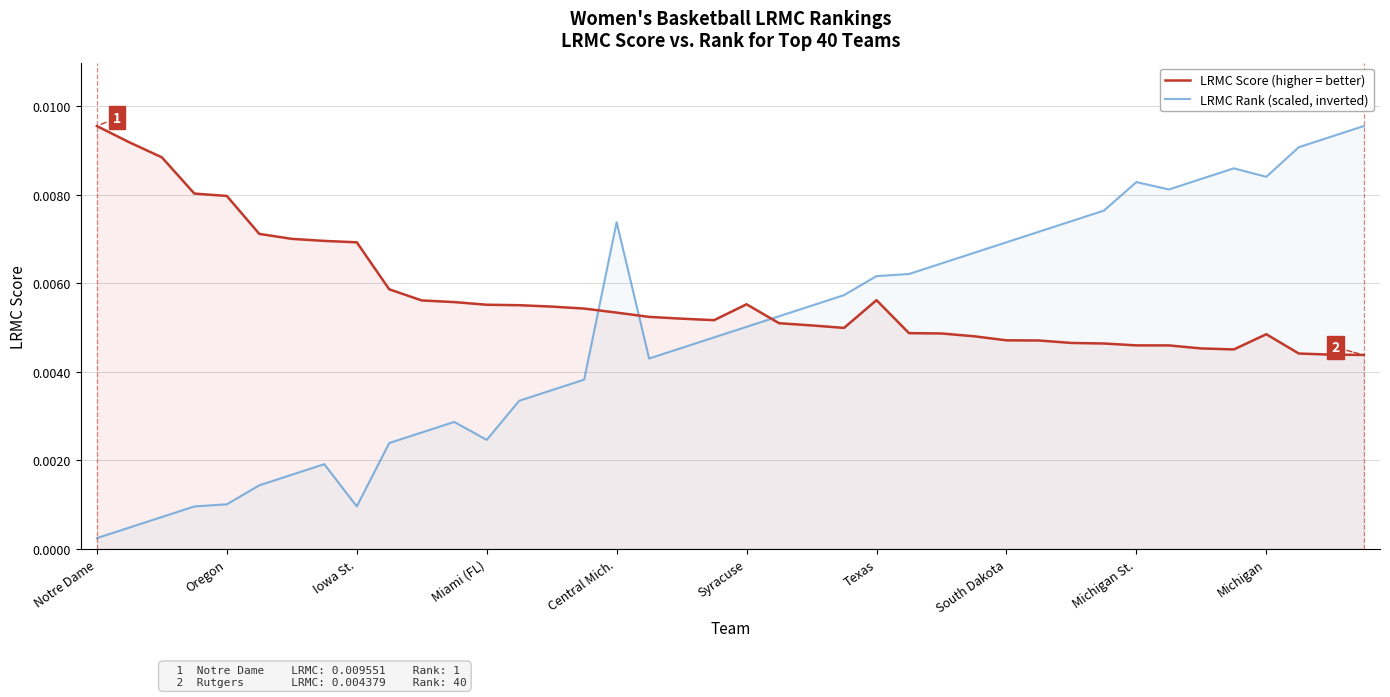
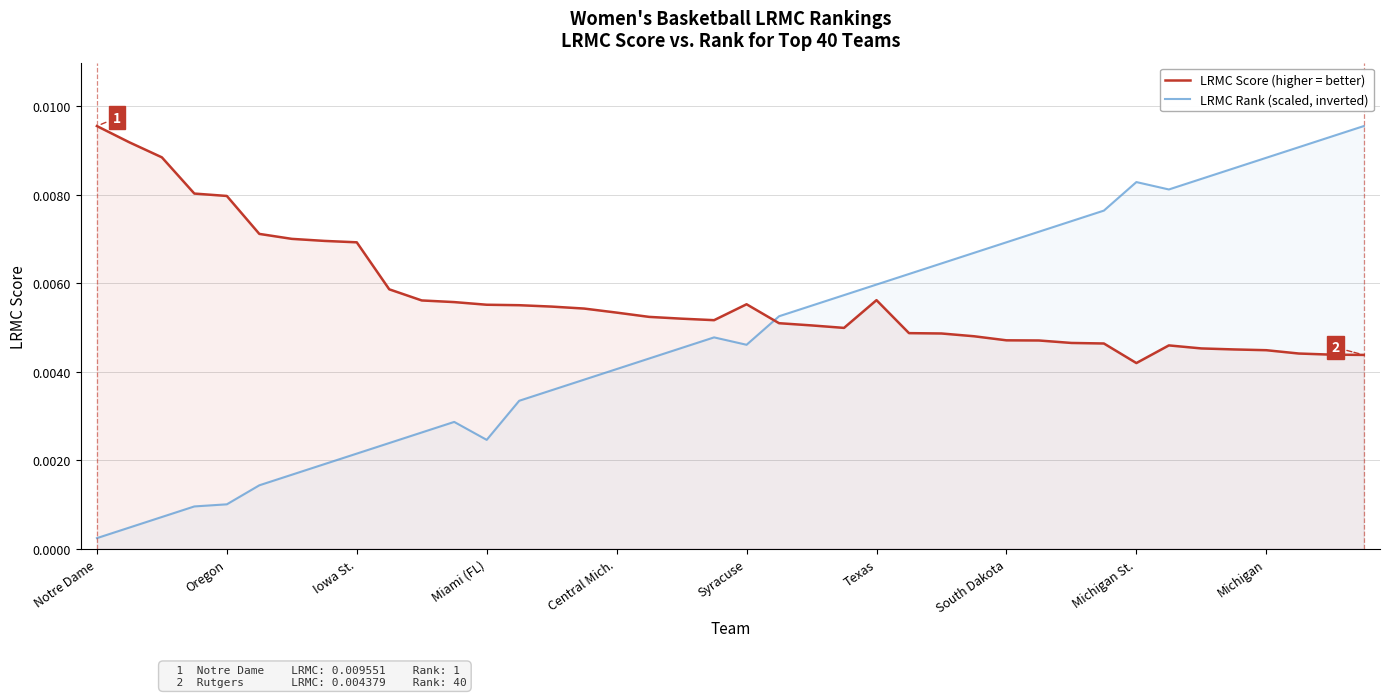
  {
    "LRMC Score (higher = better)": {
      "Oregon": 0.0080,
      "Iowa St.": 0.0069,
      "Miami (FL)": 0.0055,
      "Central Mich.": 0.0053,
      "Syracuse": 0.0055,
      "Texas": 0.0056,
      "South Dakota": 0.0047,
-     "Michigan St.": 0.0046,
-     "Michigan": 0.0048
+     "Michigan St.": 0.0042,
+     "Michigan": 0.0045
    },
    "LRMC Rank (scaled, inverted)": {
      "Notre Dame": 0.0002,
      "Oregon": 0.0010,
-     "Iowa St.": 0.0010,
+     "Iowa St.": 0.0021,
      "Miami (FL)": 0.0025,
-     "Central Mich.": 0.0074,
-     "Syracuse": 0.0050,
-     "Texas": 0.0062,
+     "Central Mich.": 0.0041,
+     "Syracuse": 0.0046,
+     "Texas": 0.0060,
      "South Dakota": 0.0069,
      "Michigan St.": 0.0083,
-     "Michigan": 0.0084
+     "Michigan": 0.0088
    }
  }
